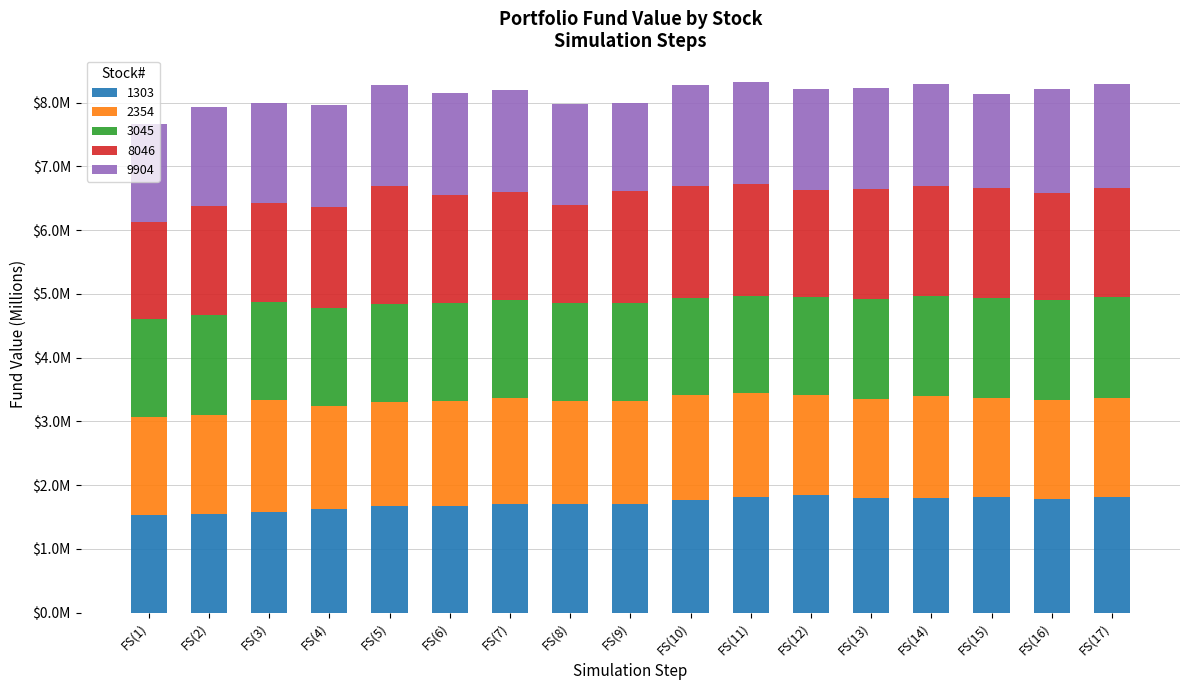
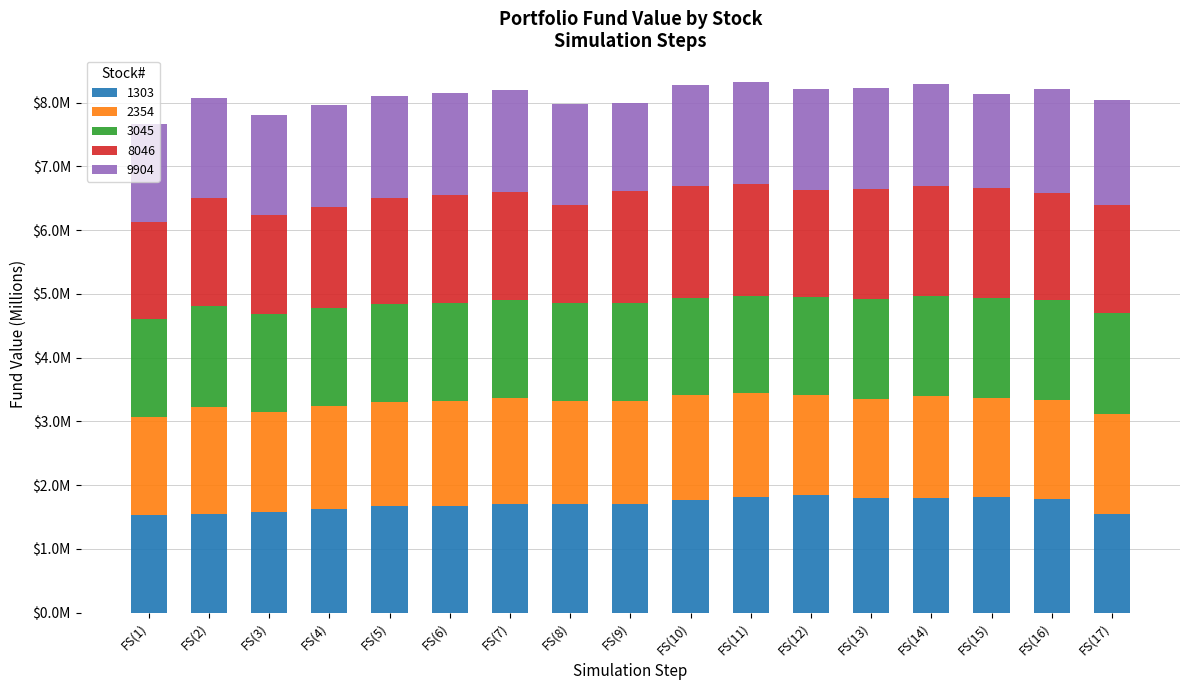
  {
    "1303": {
      "FS(1)": "$1500000",
      "FS(2)": "$1500000",
      "FS(3)": "$1600000",
      "FS(4)": "$1600000",
      "FS(5)": "$1700000",
      "FS(6)": "$1700000",
      "FS(7)": "$1700000",
      "FS(8)": "$1700000",
      "FS(9)": "$1700000",
      "FS(10)": "$1800000",
      "FS(11)": "$1800000",
      "FS(12)": "$1800000",
      "FS(13)": "$1800000",
      "FS(14)": "$1800000",
      "FS(15)": "$1800000",
      "FS(16)": "$1800000",
-     "FS(17)": "$1800000"
+     "FS(17)": "$1600000"
    },
    "2354": {
      "FS(1)": "$1500000",
-     "FS(2)": "$1500000",
-     "FS(3)": "$1800000",
+     "FS(2)": "$1700000",
+     "FS(3)": "$1600000",
      "FS(4)": "$1600000",
      "FS(5)": "$1600000",
      "FS(6)": "$1600000",
      "FS(7)": "$1700000",
      "FS(8)": "$1600000",
      "FS(9)": "$1600000",
      "FS(10)": "$1600000",
      "FS(11)": "$1600000",
      "FS(12)": "$1600000",
      "FS(13)": "$1600000",
      "FS(14)": "$1600000",
      "FS(15)": "$1600000",
      "FS(16)": "$1500000",
      "FS(17)": "$1600000"
    },
    "3045": {
      "FS(1)": "$1500000",
      "FS(2)": "$1600000",
      "FS(3)": "$1500000",
      "FS(4)": "$1500000",
      "FS(5)": "$1500000",
      "FS(6)": "$1500000",
      "FS(7)": "$1500000",
      "FS(8)": "$1500000",
      "FS(9)": "$1500000",
      "FS(10)": "$1500000",
      "FS(11)": "$1500000",
      "FS(12)": "$1500000",
      "FS(13)": "$1600000",
      "FS(14)": "$1600000",
      "FS(15)": "$1600000",
      "FS(16)": "$1600000",
      "FS(17)": "$1600000"
    },
    "8046": {
      "FS(1)": "$1500000",
      "FS(2)": "$1700000",
      "FS(3)": "$1600000",
      "FS(4)": "$1600000",
-     "FS(5)": "$1800000",
+     "FS(5)": "$1700000",
      "FS(6)": "$1700000",
      "FS(7)": "$1700000",
      "FS(8)": "$1500000",
      "FS(9)": "$1800000",
      "FS(10)": "$1800000",
      "FS(11)": "$1800000",
      "FS(12)": "$1700000",
      "FS(13)": "$1700000",
      "FS(14)": "$1700000",
      "FS(15)": "$1700000",
      "FS(16)": "$1700000",
      "FS(17)": "$1700000"
    },
    "9904": {
      "FS(2)": "$1600000",
      "FS(3)": "$1600000",
      "FS(4)": "$1600000",
      "FS(5)": "$1600000",
      "FS(6)": "$1600000",
      "FS(7)": "$1600000",
      "FS(8)": "$1600000",
      "FS(9)": "$1400000",
      "FS(10)": "$1600000",
      "FS(11)": "$1600000",
      "FS(12)": "$1600000",
      "FS(13)": "$1600000",
      "FS(14)": "$1600000",
      "FS(15)": "$1500000",
      "FS(16)": "$1600000",
      "FS(17)": "$1600000"
    }
  }
